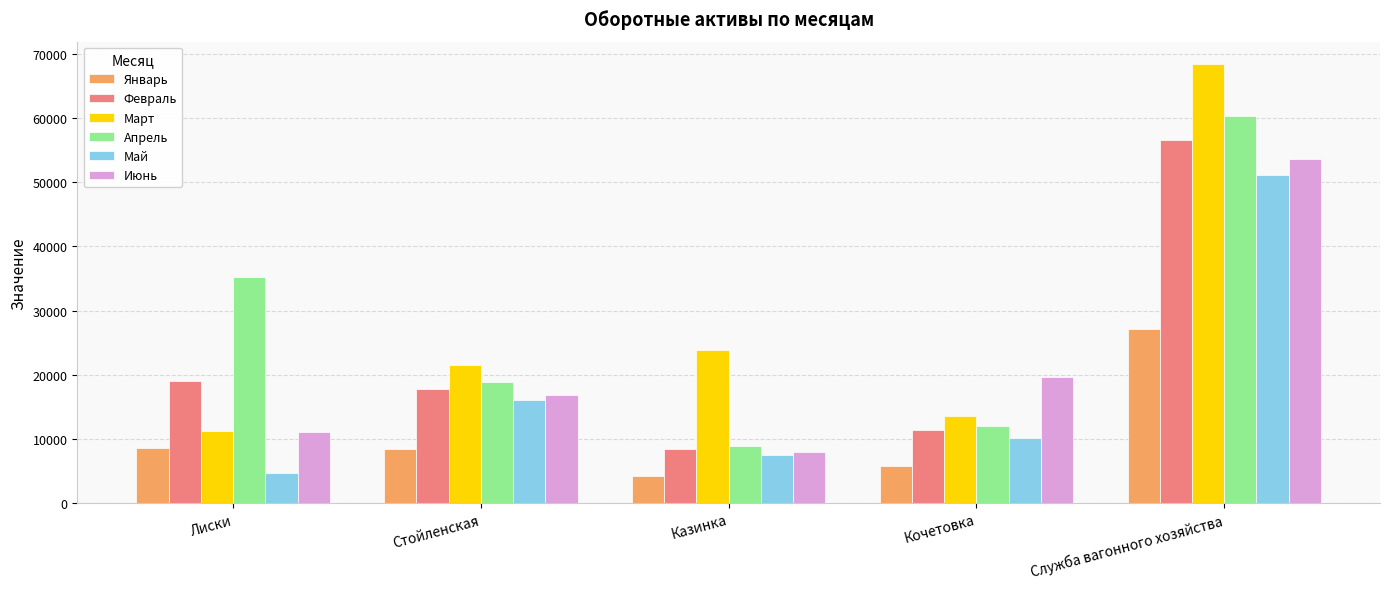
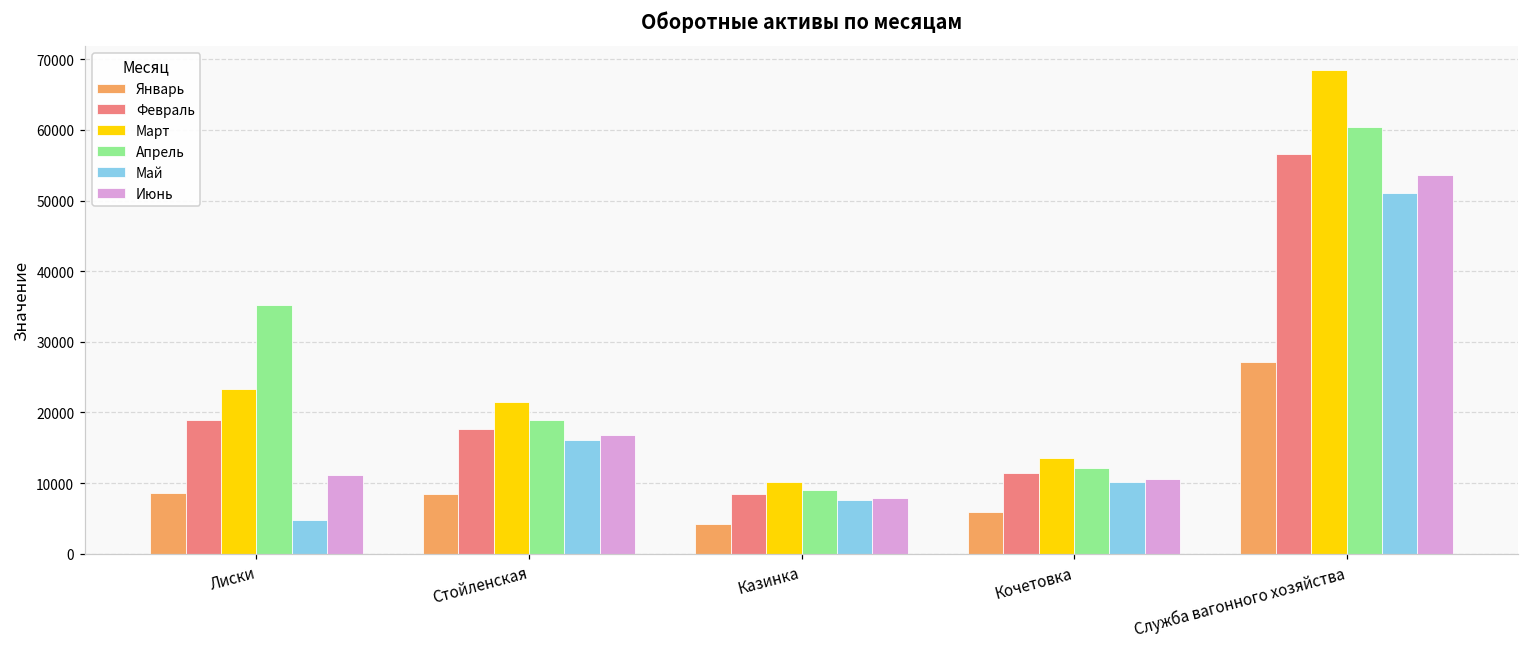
  {
    "Март": {
-     "Лиски": 11000,
+     "Лиски": 23000,
      "Стойленская": 21000,
-     "Казинка": 24000,
+     "Казинка": 10000,
      "Кочетовка": 14000,
      "Служба вагонного хозяйства": 68000
    },
    "Апрель": {
      "Лиски": 35000,
      "Стойленская": 19000,
      "Казинка": 9000,
      "Кочетовка": 12000,
      "Служба вагонного хозяйства": 60000
    },
    "Май": {
      "Лиски": 5000,
      "Стойленская": 16000,
      "Казинка": 8000,
      "Кочетовка": 10000,
      "Служба вагонного хозяйства": 51000
    },
    "Июнь": {
      "Лиски": 11000,
      "Стойленская": 17000,
      "Казинка": 8000,
-     "Кочетовка": 20000,
+     "Кочетовка": 11000,
      "Служба вагонного хозяйства": 54000
    }
  }
